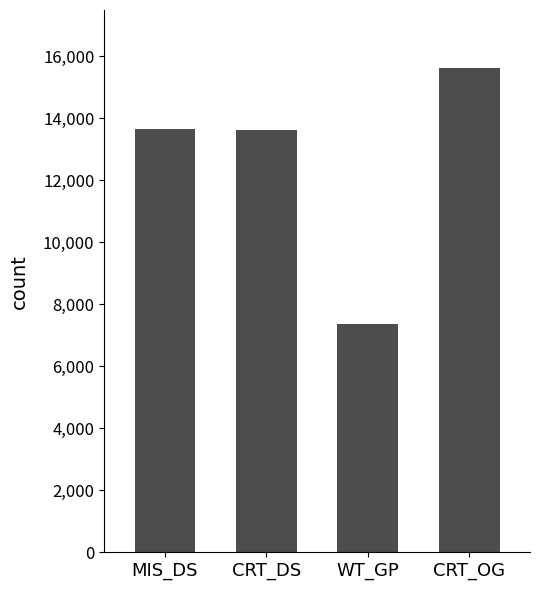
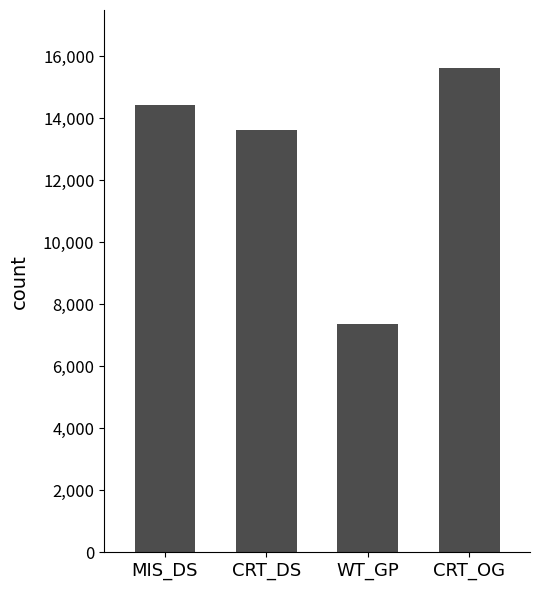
  {
-   "MIS_DS": "13,700",
+   "MIS_DS": "14,400",
    "CRT_DS": "13,600",
    "WT_GP": "7,400",
    "CRT_OG": "15,600"
  }
